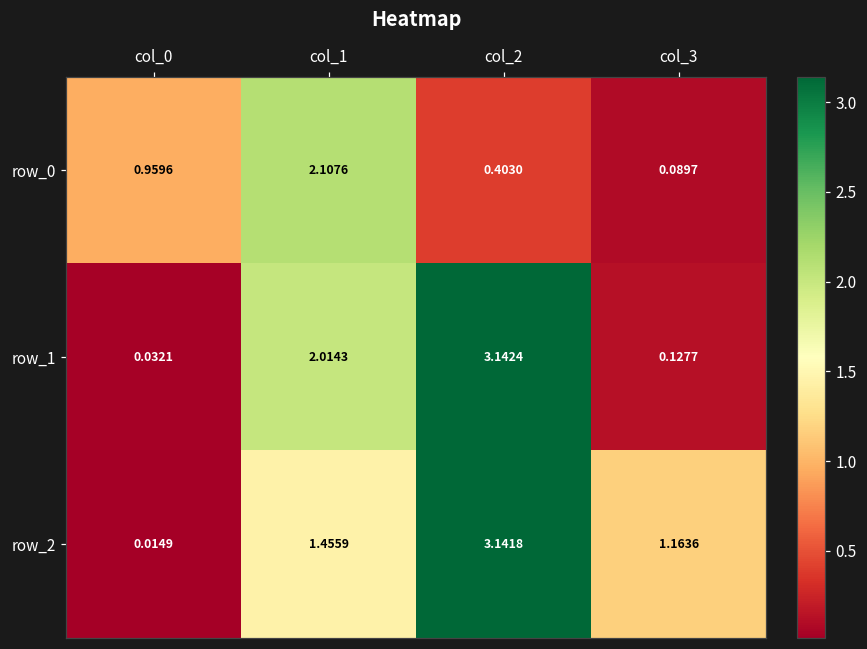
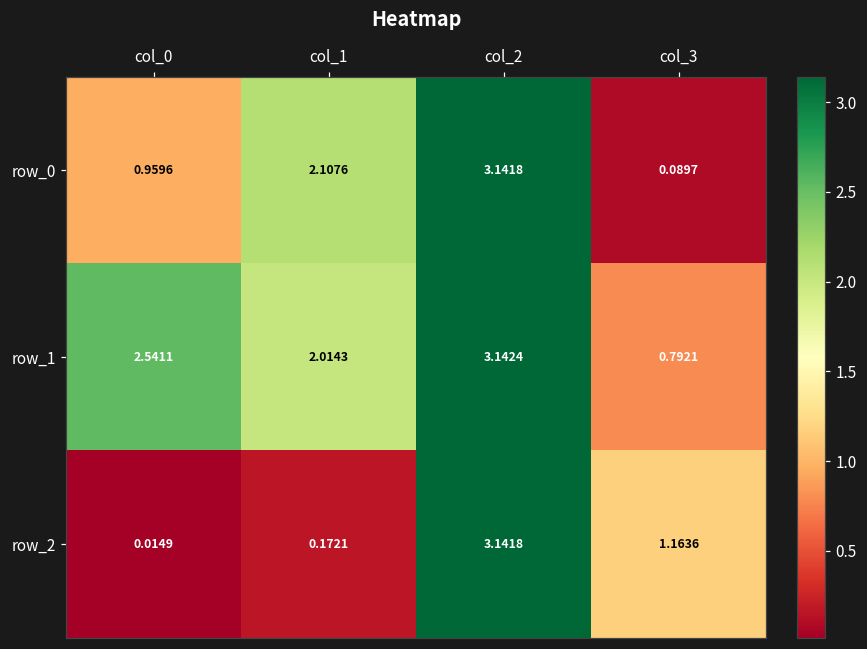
  {
    "row_0": {
      "col_0": 0.9596,
      "col_1": 2.1076,
-     "col_2": 0.4030,
+     "col_2": 3.1418,
      "col_3": 0.0897
    },
    "row_1": {
-     "col_0": 0.0321,
+     "col_0": 2.5411,
      "col_1": 2.0143,
      "col_2": 3.1424,
-     "col_3": 0.1277
+     "col_3": 0.7921
    },
    "row_2": {
      "col_0": 0.0149,
-     "col_1": 1.4559,
+     "col_1": 0.1721,
      "col_2": 3.1418,
      "col_3": 1.1636
    }
  }
